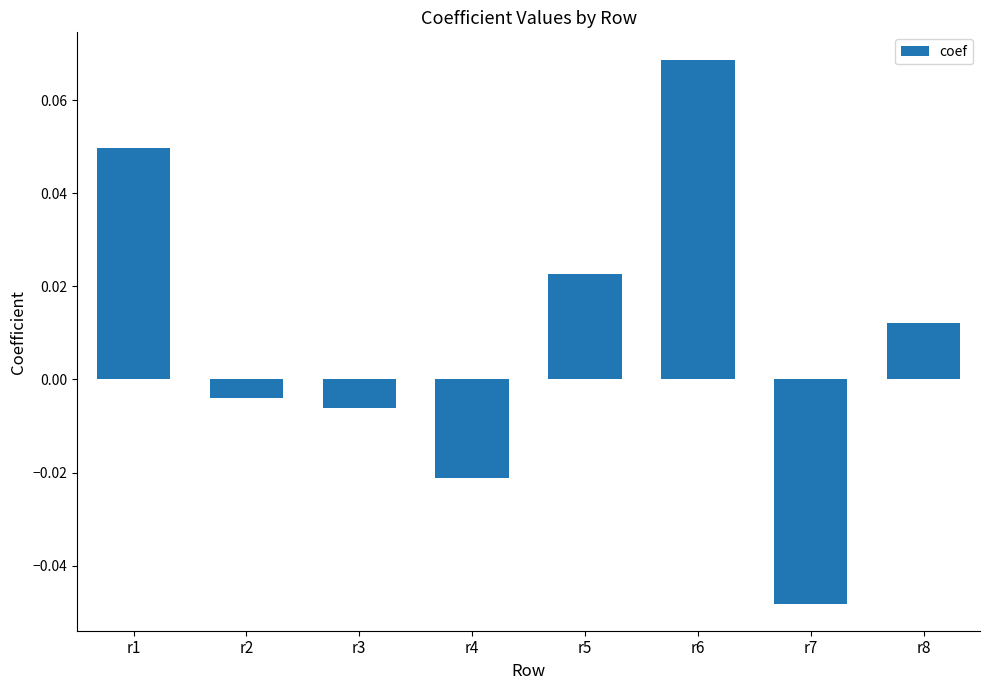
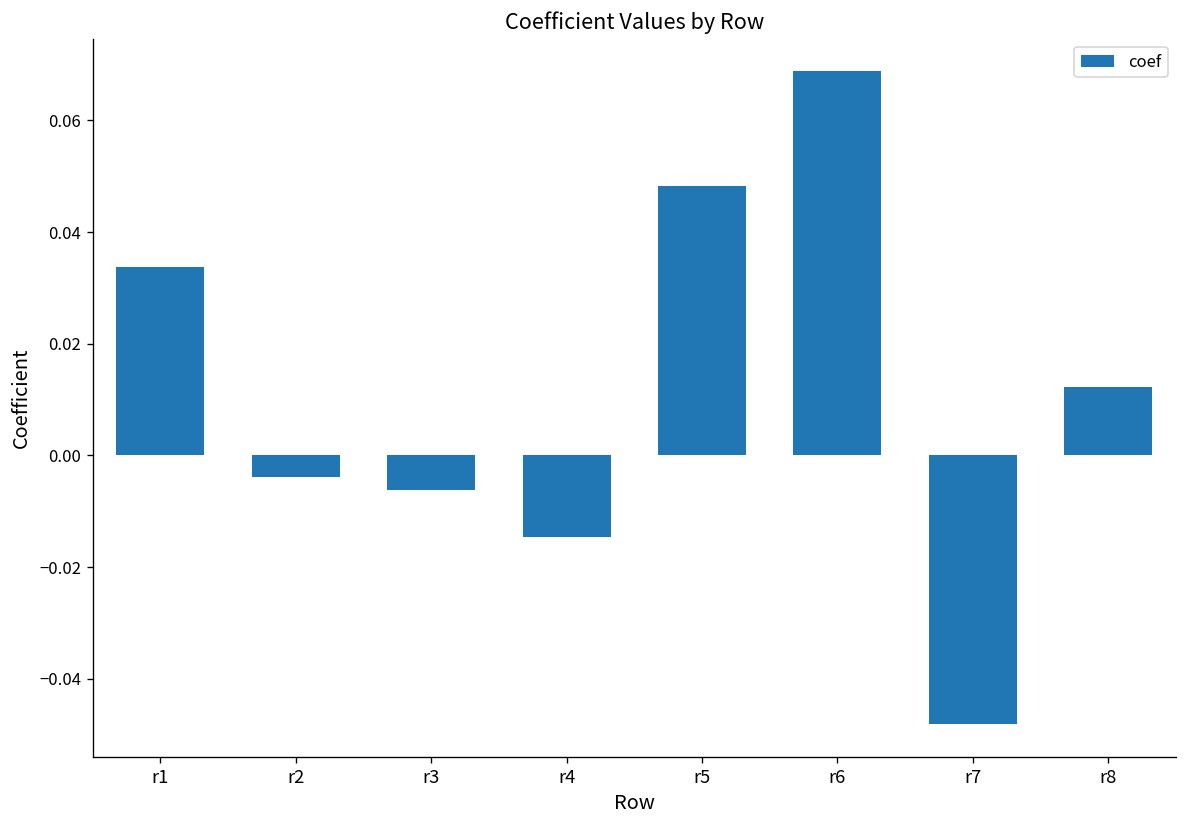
  {
-   "r1": 0.050,
+   "r1": 0.034,
    "r2": -0.004,
    "r3": -0.006,
-   "r4": -0.021,
-   "r5": 0.023,
+   "r4": -0.015,
+   "r5": 0.048,
    "r6": 0.069,
    "r7": -0.048,
    "r8": 0.012
  }
